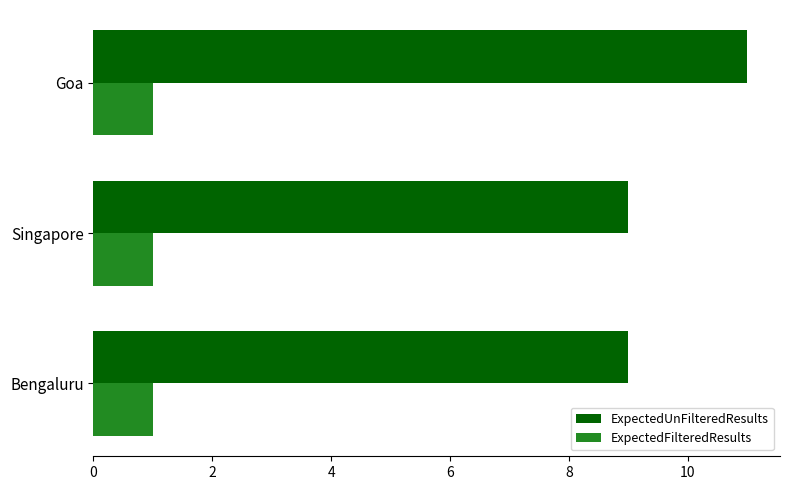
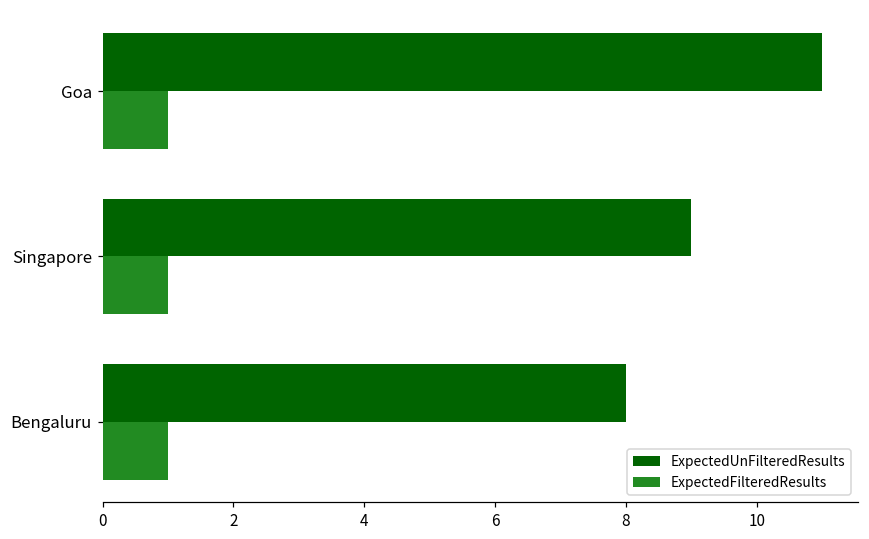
  {
    "ExpectedUnFilteredResults": {
      "Goa": 11,
      "Singapore": 9,
-     "Bengaluru": 9
+     "Bengaluru": 8
    },
    "ExpectedFilteredResults": {
      "Goa": 1,
      "Singapore": 1,
      "Bengaluru": 1
    }
  }
